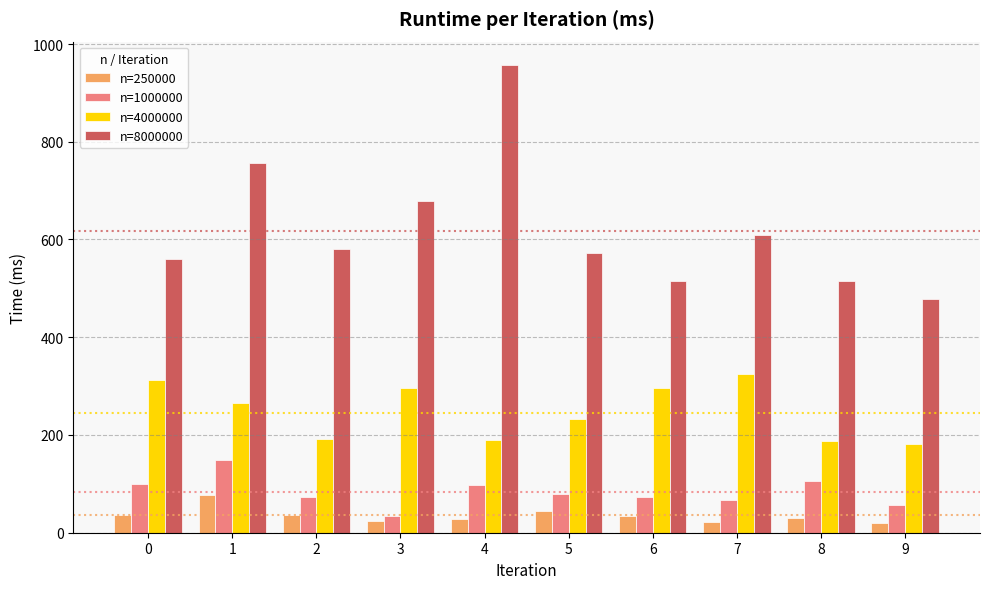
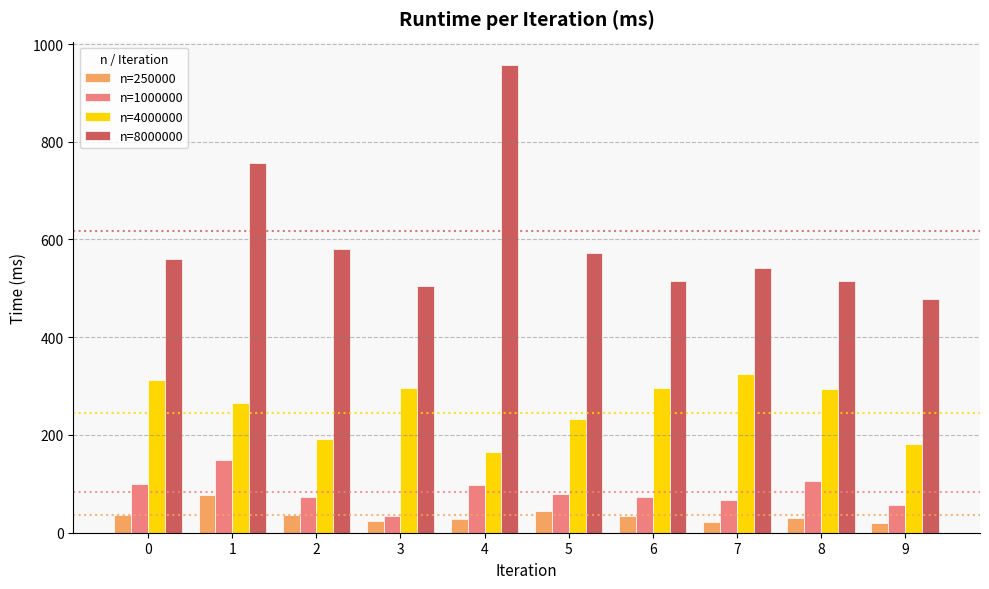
  {
    "n=4000000": {
      "0": 310,
      "1": 270,
      "2": 190,
      "3": 300,
-     "4": 190,
+     "4": 170,
      "5": 230,
      "6": 300,
      "7": 330,
-     "8": 190,
+     "8": 300,
      "9": 180
    },
    "n=8000000": {
      "0": 560,
      "1": 760,
      "2": 580,
-     "3": 680,
+     "3": 500,
      "4": 960,
      "5": 570,
      "6": 520,
-     "7": 610,
+     "7": 540,
      "8": 520,
      "9": 480
    }
  }
